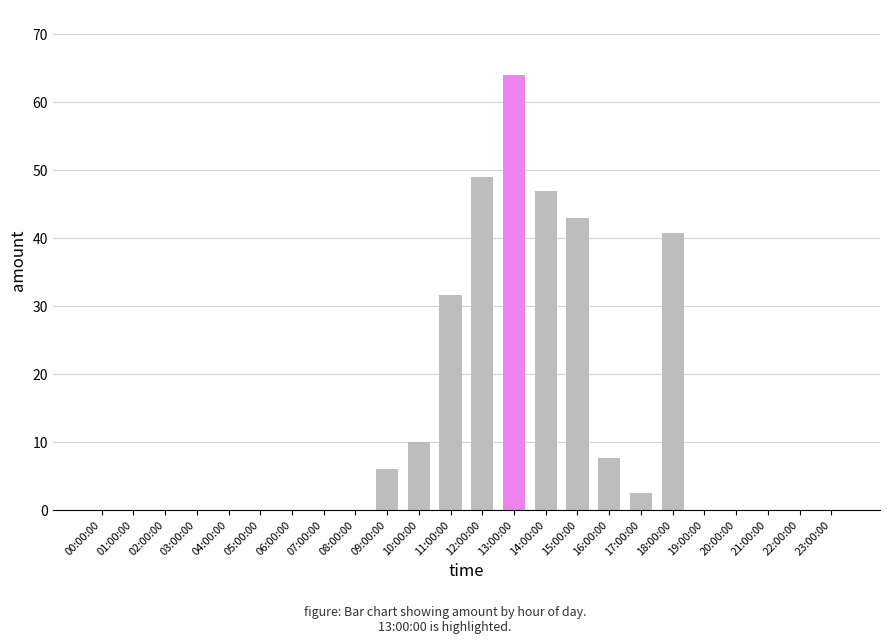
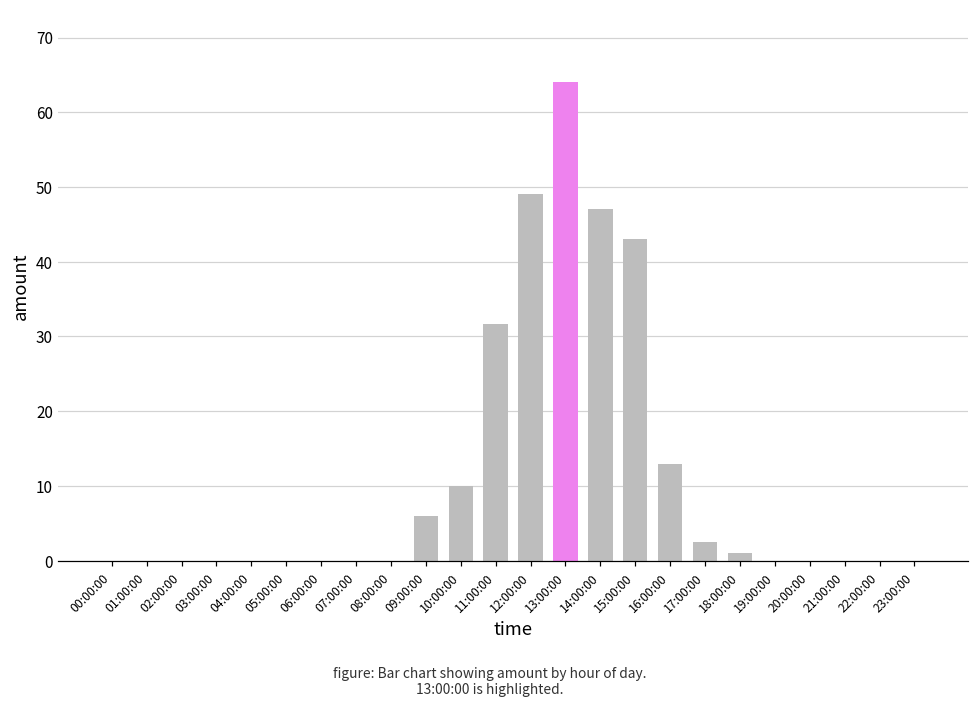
  {
    "00:00:00": 0,
    "01:00:00": 0,
    "02:00:00": 0,
    "03:00:00": 0,
    "04:00:00": 0,
    "05:00:00": 0,
    "06:00:00": 0,
    "07:00:00": 0,
    "08:00:00": 0,
    "09:00:00": 6,
    "10:00:00": 10,
    "11:00:00": 32,
    "12:00:00": 49,
    "13:00:00": 64,
    "14:00:00": 47,
    "15:00:00": 43,
-   "16:00:00": 8,
+   "16:00:00": 13,
    "17:00:00": 3,
-   "18:00:00": 41,
+   "18:00:00": 1,
    "19:00:00": 0,
    "20:00:00": 0,
    "21:00:00": 0,
    "22:00:00": 0,
    "23:00:00": 0
  }
